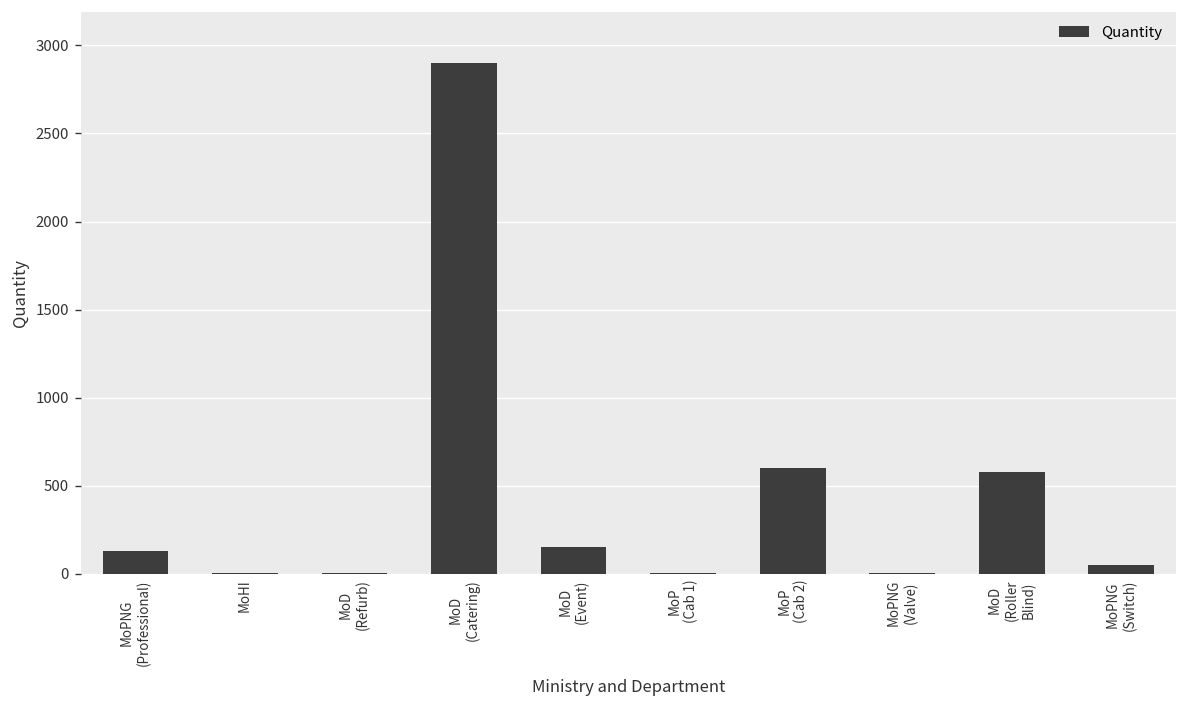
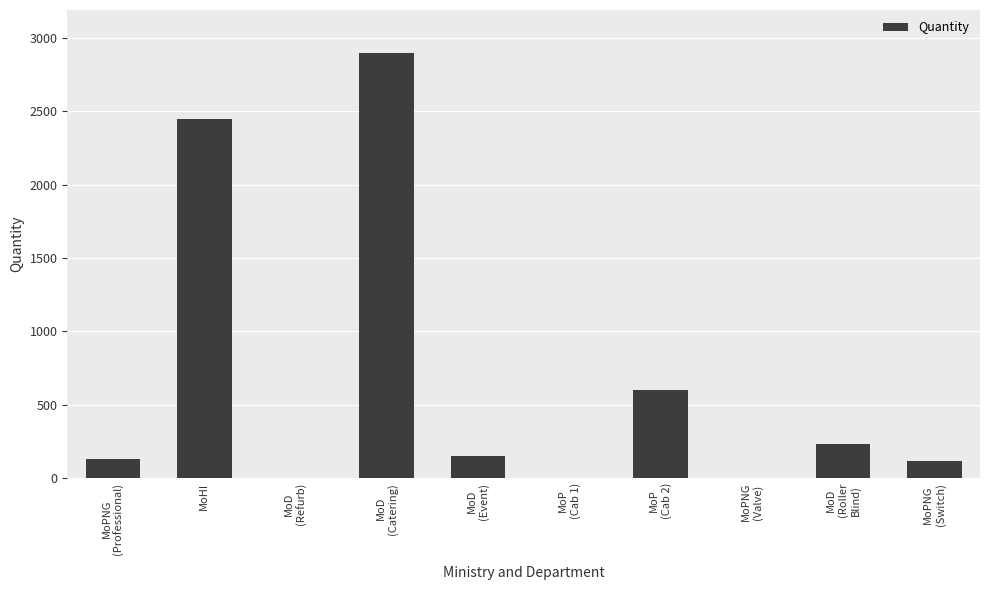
  {
    "MoPNG (Professional)": 130,
-   "MoHI": 0,
+   "MoHI": 2450,
    "MoD (Catering)": 2900,
    "MoD (Event)": 150,
    "MoP (Cab 2)": 600,
-   "MoD (Roller Blind)": 580,
-   "MoPNG (Switch)": 50
+   "MoD (Roller Blind)": 230,
+   "MoPNG (Switch)": 110
  }
